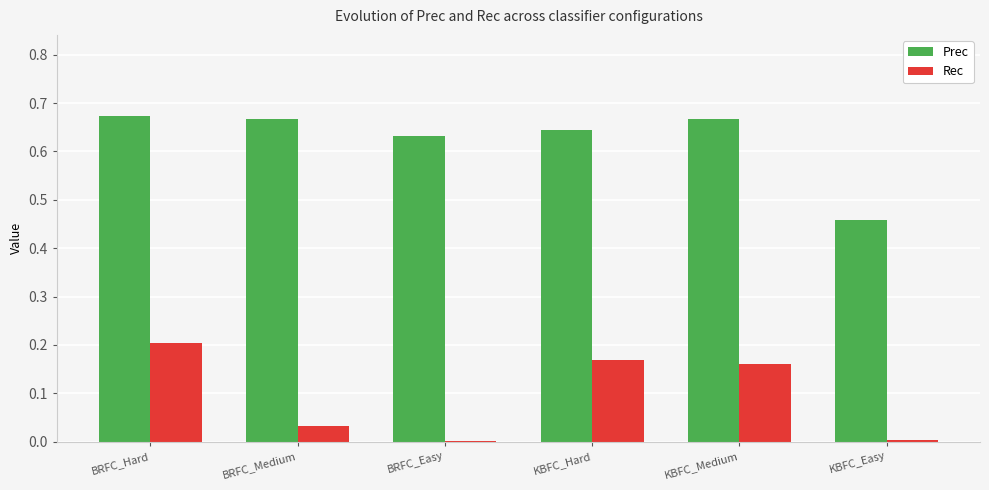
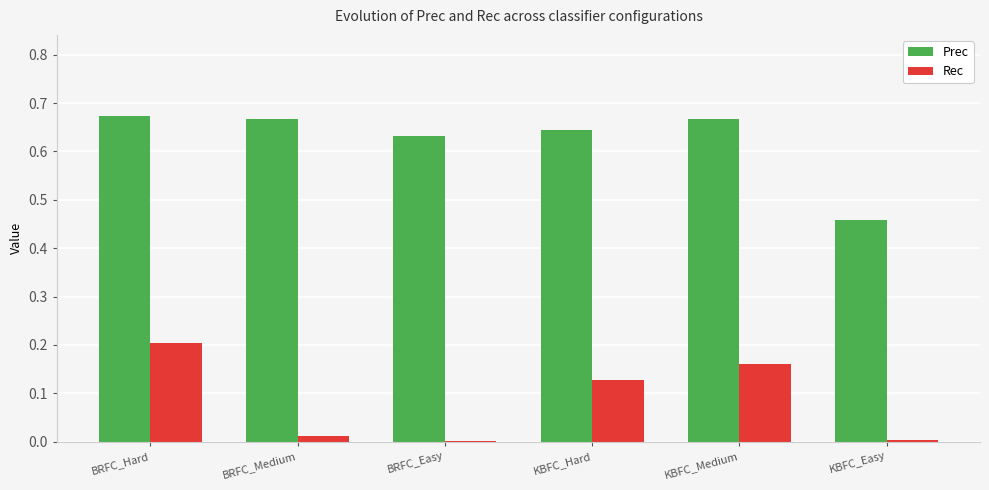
  {
    "Prec": {
      "BRFC_Hard": 0.67,
      "BRFC_Medium": 0.67,
      "BRFC_Easy": 0.63,
      "KBFC_Hard": 0.65,
      "KBFC_Medium": 0.67,
      "KBFC_Easy": 0.46
    },
    "Rec": {
      "BRFC_Hard": 0.20,
-     "BRFC_Medium": 0.03,
-     "KBFC_Hard": 0.17,
+     "BRFC_Medium": 0.01,
+     "KBFC_Hard": 0.13,
      "KBFC_Medium": 0.16
    }
  }
